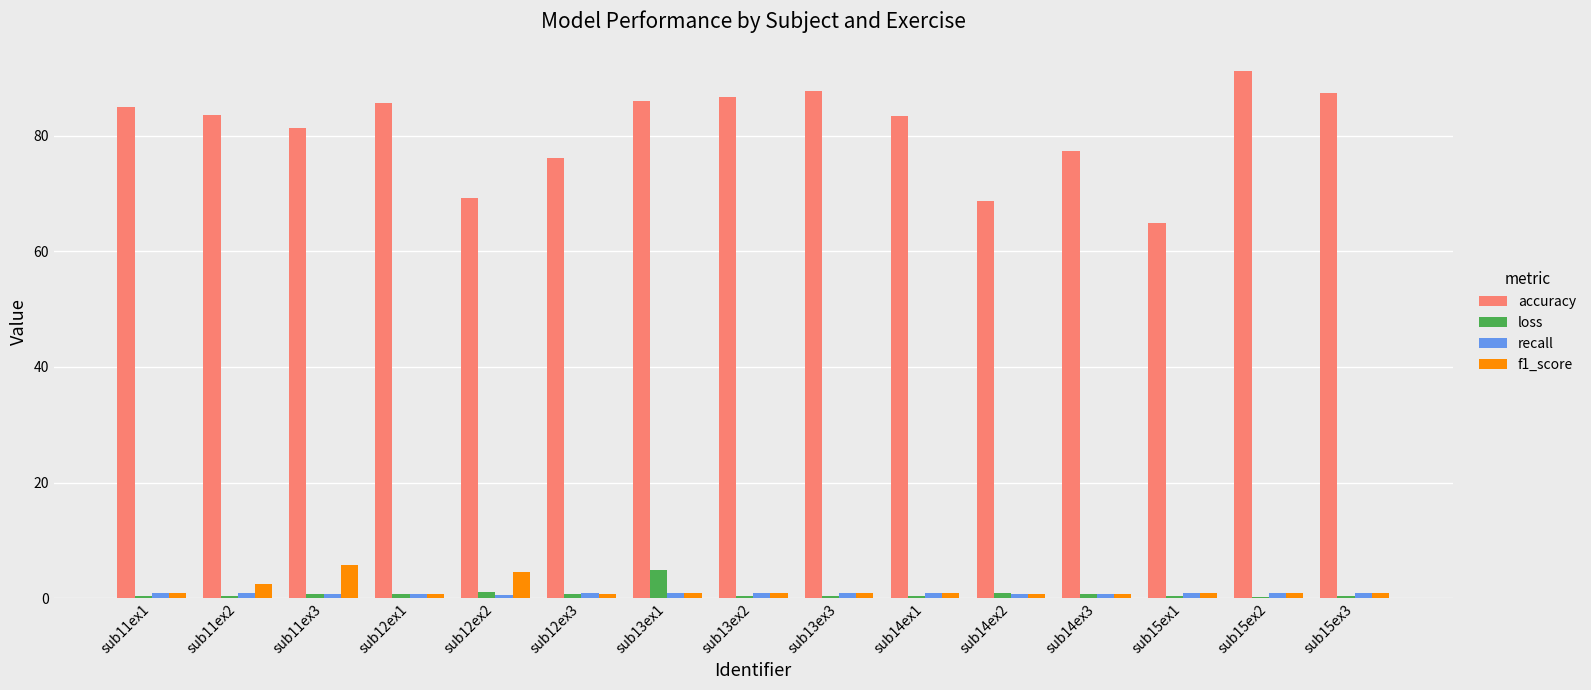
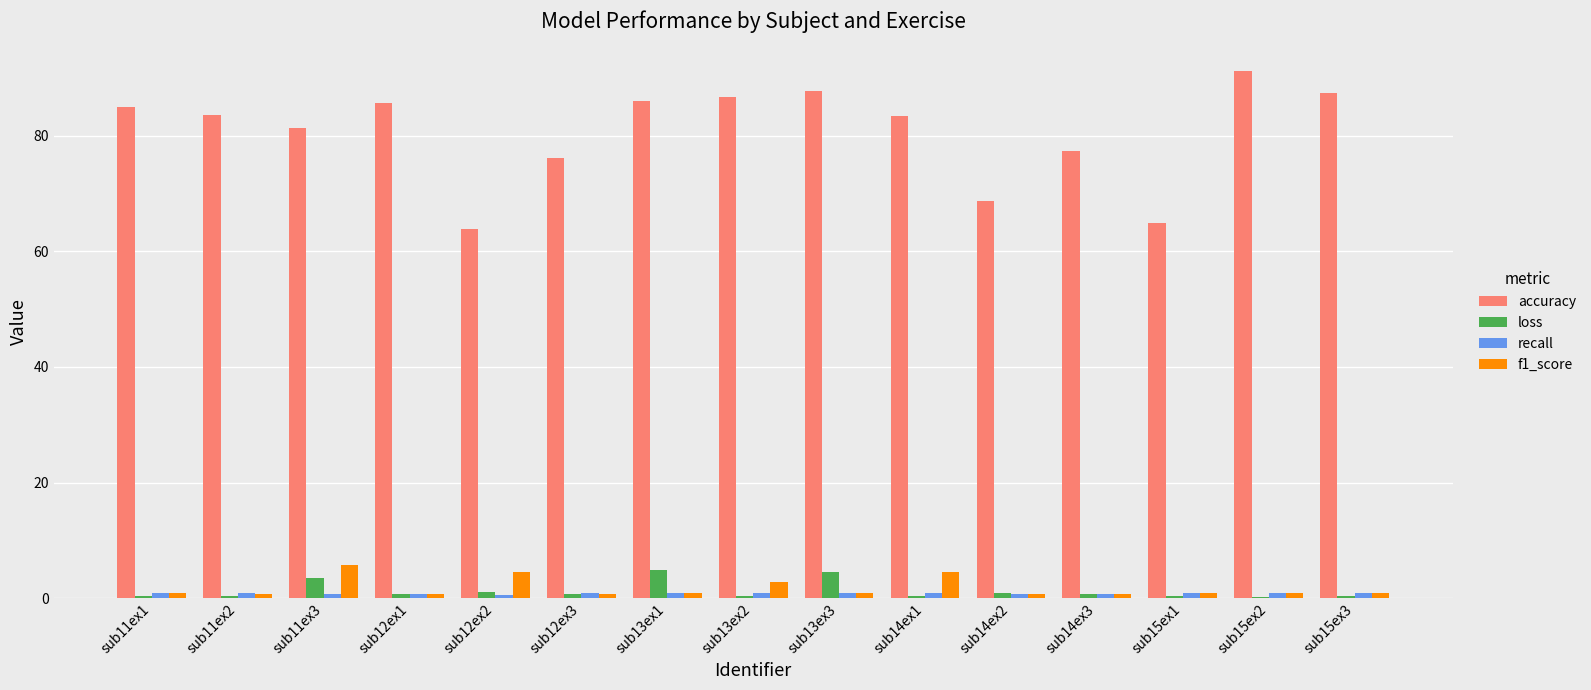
  {
    "accuracy": {
      "sub11ex1": 85,
      "sub11ex2": 84,
      "sub11ex3": 81,
      "sub12ex1": 86,
-     "sub12ex2": 69,
+     "sub12ex2": 64,
      "sub12ex3": 76,
      "sub13ex1": 86,
      "sub13ex2": 87,
      "sub13ex3": 88,
      "sub14ex1": 83,
      "sub14ex2": 69,
      "sub14ex3": 77,
      "sub15ex1": 65,
      "sub15ex2": 91,
      "sub15ex3": 87
    },
    "loss": {
      "sub11ex2": 0,
-     "sub11ex3": 1,
+     "sub11ex3": 4,
      "sub12ex1": 1,
      "sub12ex2": 1,
      "sub12ex3": 1,
      "sub13ex1": 5,
-     "sub13ex3": 0,
+     "sub13ex3": 4,
      "sub14ex2": 1,
      "sub14ex3": 1
    },
    "recall": {
      "sub11ex1": 1,
      "sub11ex2": 1,
      "sub11ex3": 1,
      "sub12ex1": 1,
      "sub12ex2": 1,
      "sub12ex3": 1,
      "sub13ex1": 1,
      "sub13ex2": 1,
      "sub13ex3": 1,
      "sub14ex1": 1,
      "sub14ex2": 1,
      "sub14ex3": 1,
      "sub15ex1": 1,
      "sub15ex2": 1,
      "sub15ex3": 1
    },
    "f1_score": {
      "sub11ex1": 1,
-     "sub11ex2": 2,
+     "sub11ex2": 1,
      "sub11ex3": 6,
      "sub12ex1": 1,
      "sub12ex2": 5,
      "sub12ex3": 1,
      "sub13ex1": 1,
-     "sub13ex2": 1,
+     "sub13ex2": 3,
      "sub13ex3": 1,
-     "sub14ex1": 1,
+     "sub14ex1": 5,
      "sub14ex2": 1,
      "sub14ex3": 1,
      "sub15ex1": 1,
      "sub15ex2": 1,
      "sub15ex3": 1
    }
  }
